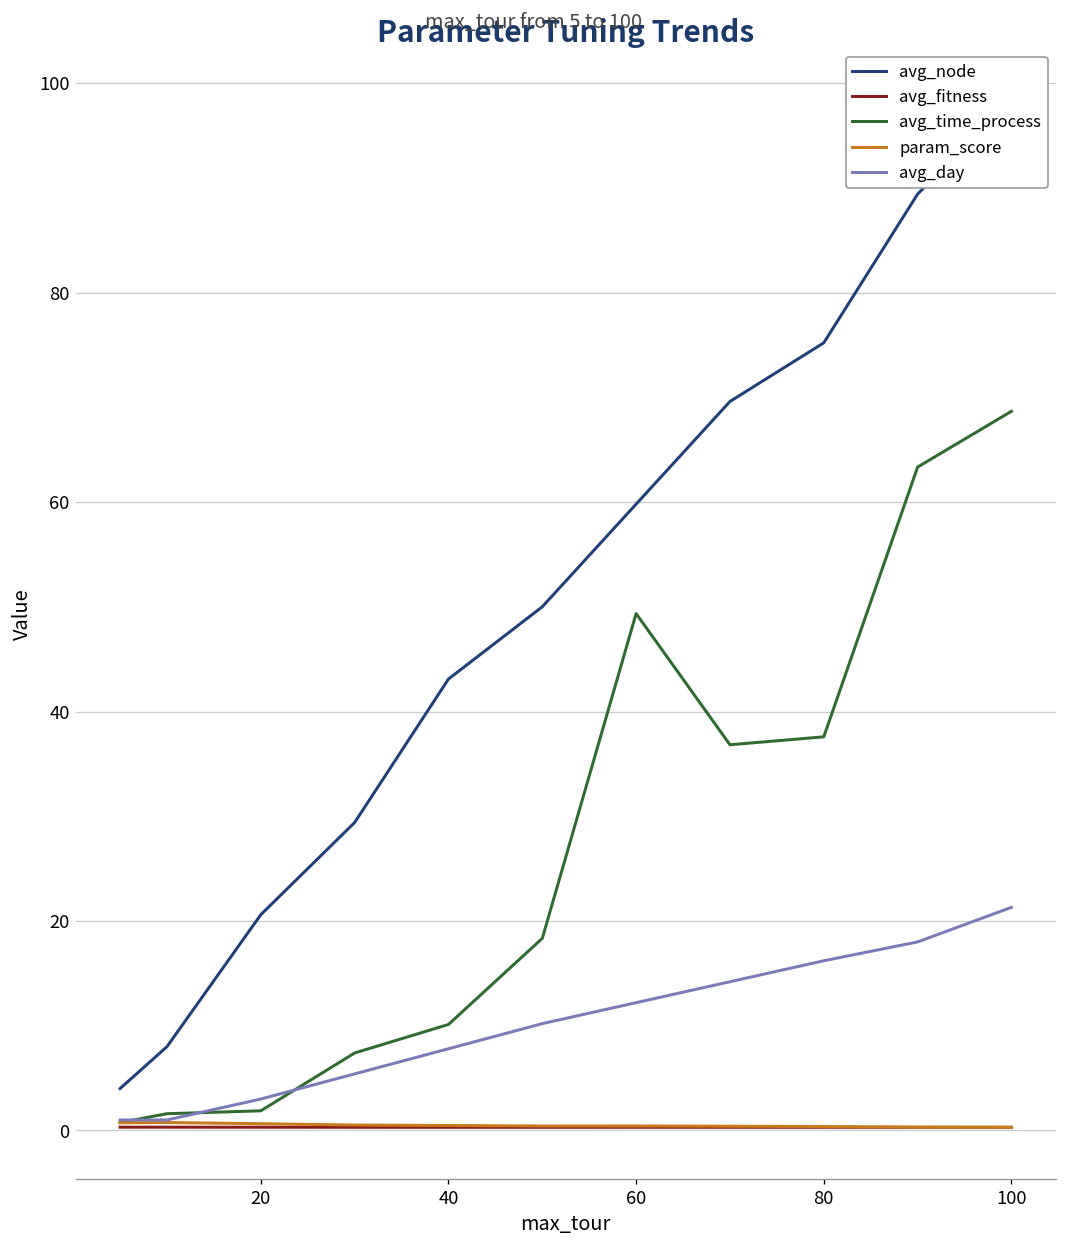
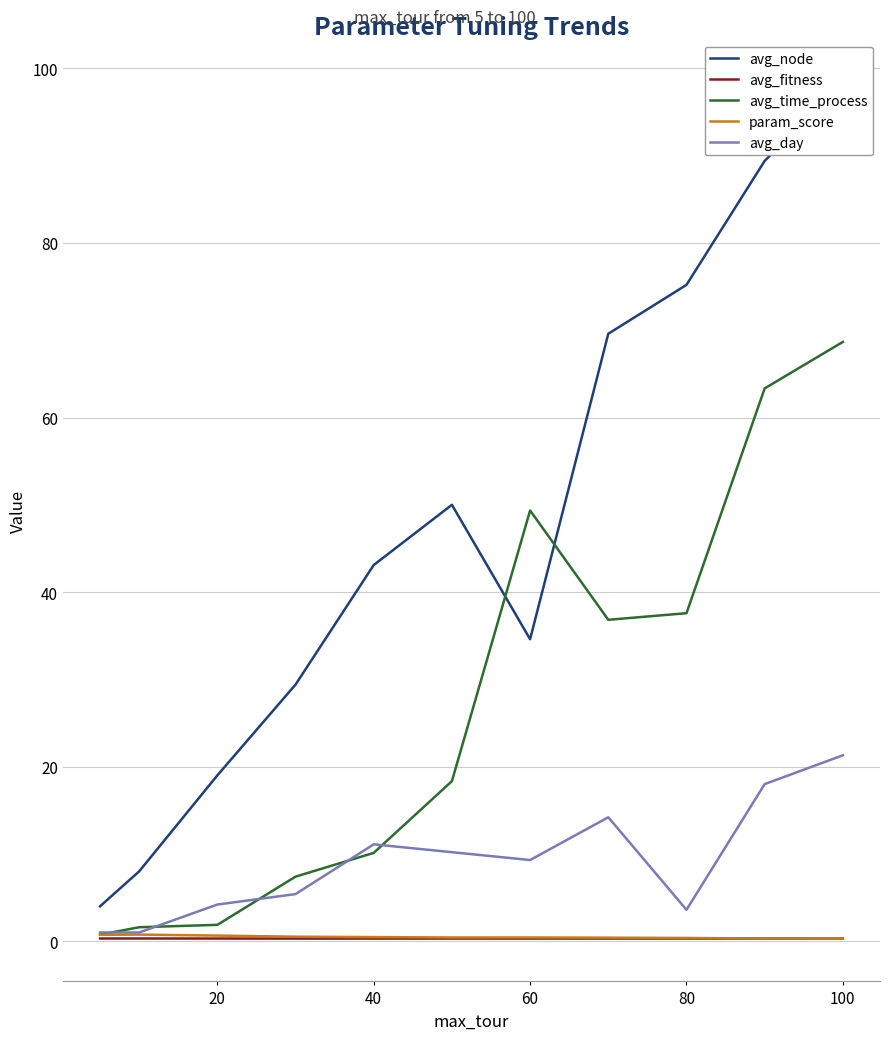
  {
    "avg_node": {
-     "20": 21,
+     "20": 19,
      "40": 43,
-     "60": 60,
+     "60": 35,
      "80": 75
    },
    "avg_fitness": {
      "20": 0
    },
    "avg_time_process": {
      "20": 2,
      "40": 10,
      "60": 49,
      "80": 38,
      "100": 69
    },
    "param_score": {
      "20": 1
    },
    "avg_day": {
-     "20": 3,
-     "40": 8,
-     "60": 12,
-     "80": 16,
+     "20": 4,
+     "40": 11,
+     "60": 9,
+     "80": 4,
      "100": 21
    }
  }
